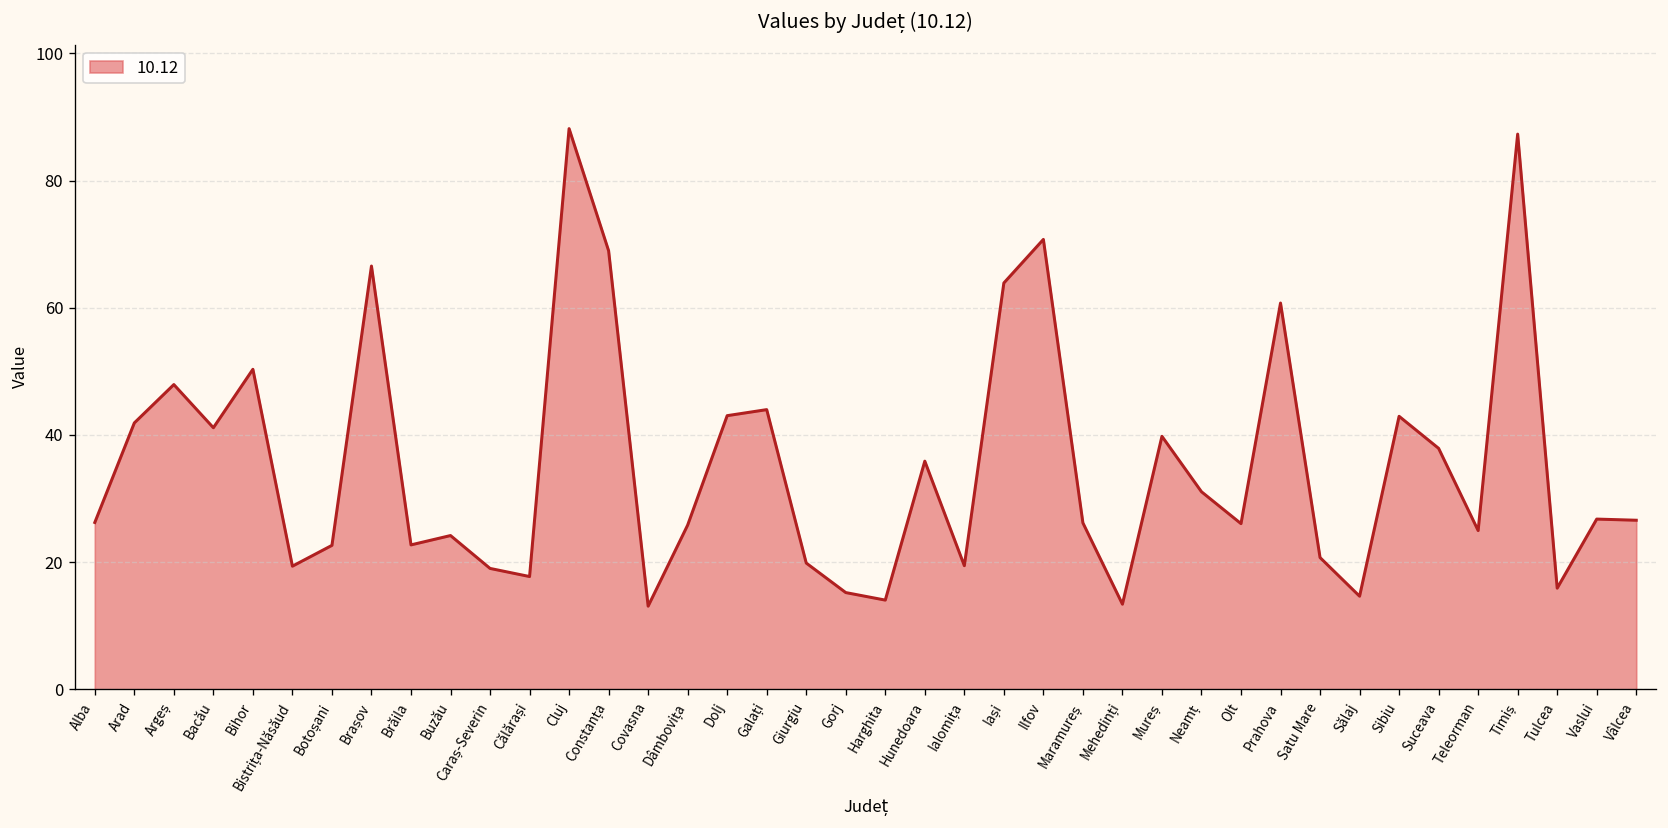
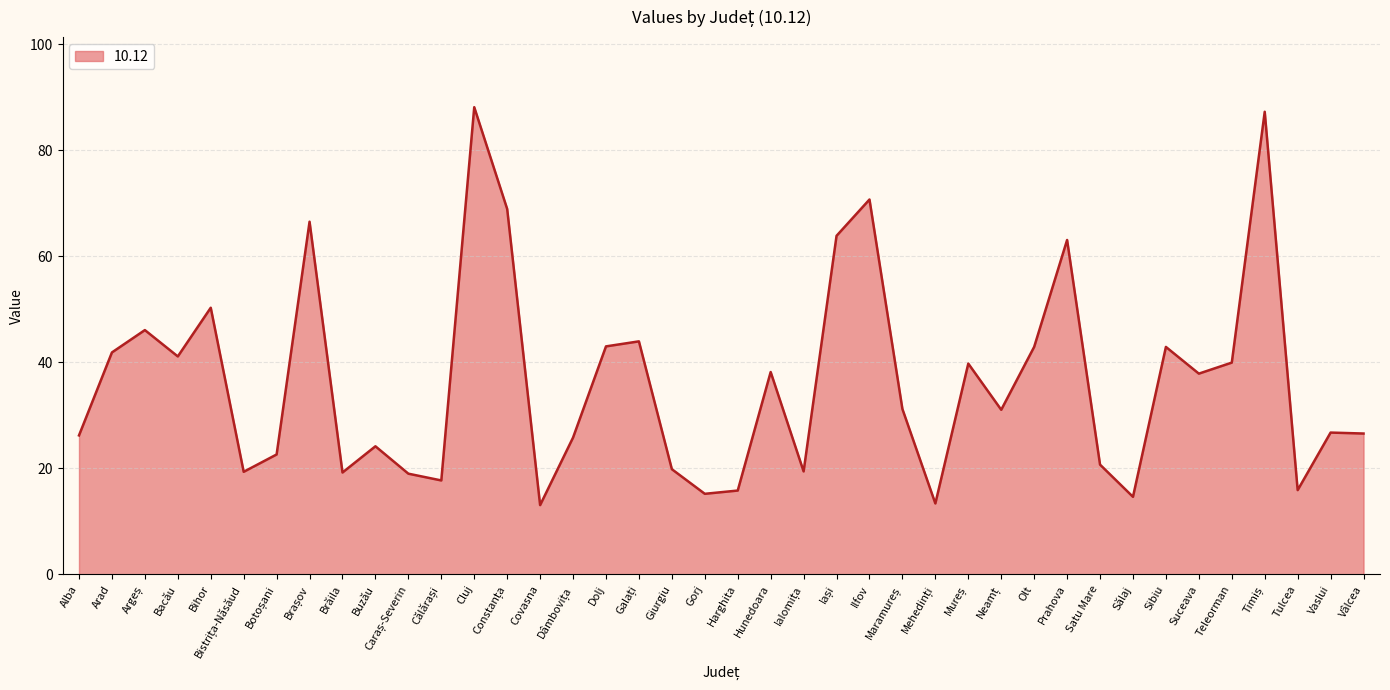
  {
    "Alba": 26,
    "Arad": 42,
-   "Argeș": 48,
+   "Argeș": 46,
    "Bacău": 41,
    "Bihor": 50,
    "Bistrița-Năsăud": 19,
    "Botoșani": 23,
    "Brașov": 67,
-   "Brăila": 23,
+   "Brăila": 19,
    "Buzău": 24,
    "Caraș-Severin": 19,
    "Călărași": 18,
    "Cluj": 88,
    "Constanța": 69,
    "Covasna": 13,
    "Dâmbovița": 26,
    "Dolj": 43,
    "Galați": 44,
    "Giurgiu": 20,
    "Gorj": 15,
-   "Harghita": 14,
-   "Hunedoara": 36,
+   "Harghita": 16,
+   "Hunedoara": 38,
    "Ialomița": 19,
    "Iași": 64,
    "Ilfov": 71,
-   "Maramureș": 26,
+   "Maramureș": 31,
    "Mehedinți": 13,
    "Mureș": 40,
    "Neamț": 31,
-   "Olt": 26,
-   "Prahova": 61,
+   "Olt": 43,
+   "Prahova": 63,
    "Satu Mare": 21,
    "Sălaj": 15,
    "Sibiu": 43,
    "Suceava": 38,
-   "Teleorman": 25,
+   "Teleorman": 40,
    "Timiș": 87,
    "Tulcea": 16,
    "Vaslui": 27,
    "Vâlcea": 27
  }
